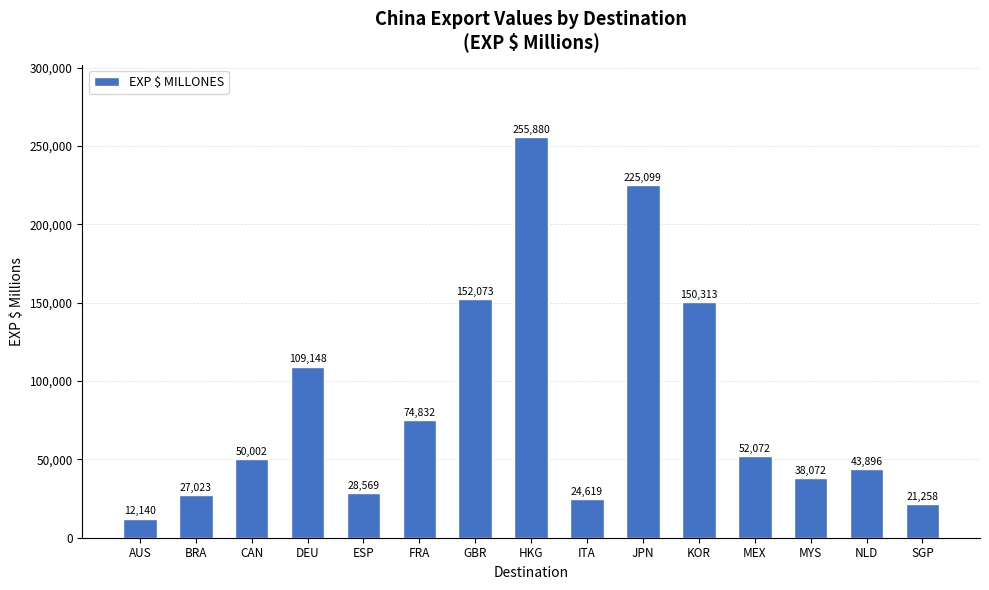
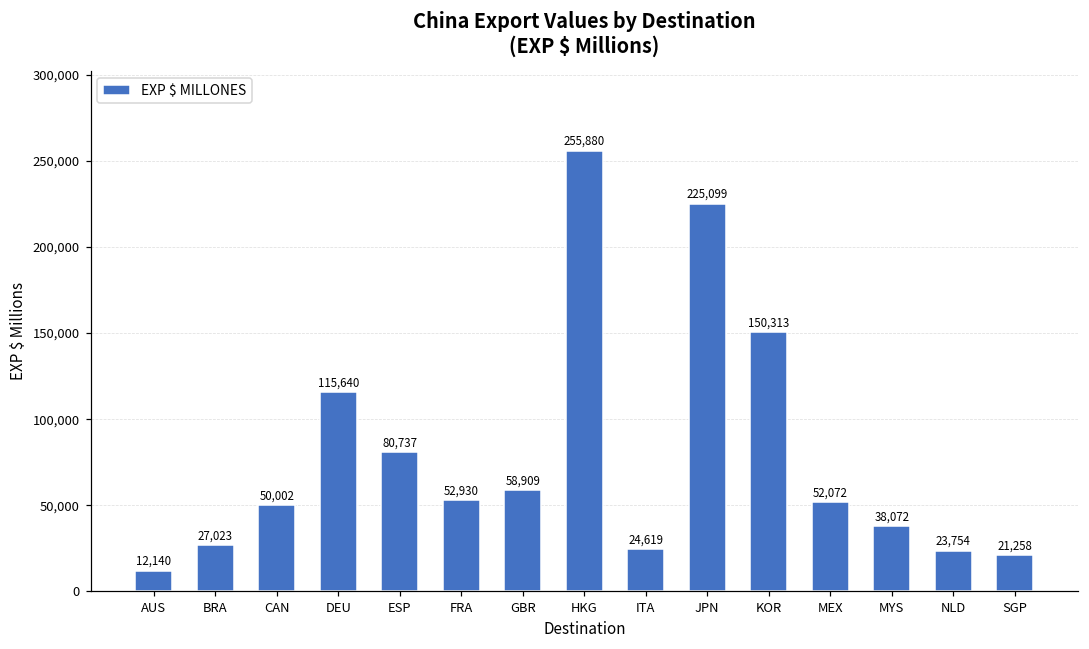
  {
    "AUS": "12,140",
    "BRA": "27,023",
    "CAN": "50,002",
-   "DEU": "109,148",
-   "ESP": "28,569",
-   "FRA": "74,832",
-   "GBR": "152,073",
+   "DEU": "115,640",
+   "ESP": "80,737",
+   "FRA": "52,930",
+   "GBR": "58,909",
    "HKG": "255,880",
    "ITA": "24,619",
    "JPN": "225,099",
    "KOR": "150,313",
    "MEX": "52,072",
    "MYS": "38,072",
-   "NLD": "43,896",
+   "NLD": "23,754",
    "SGP": "21,258"
  }
